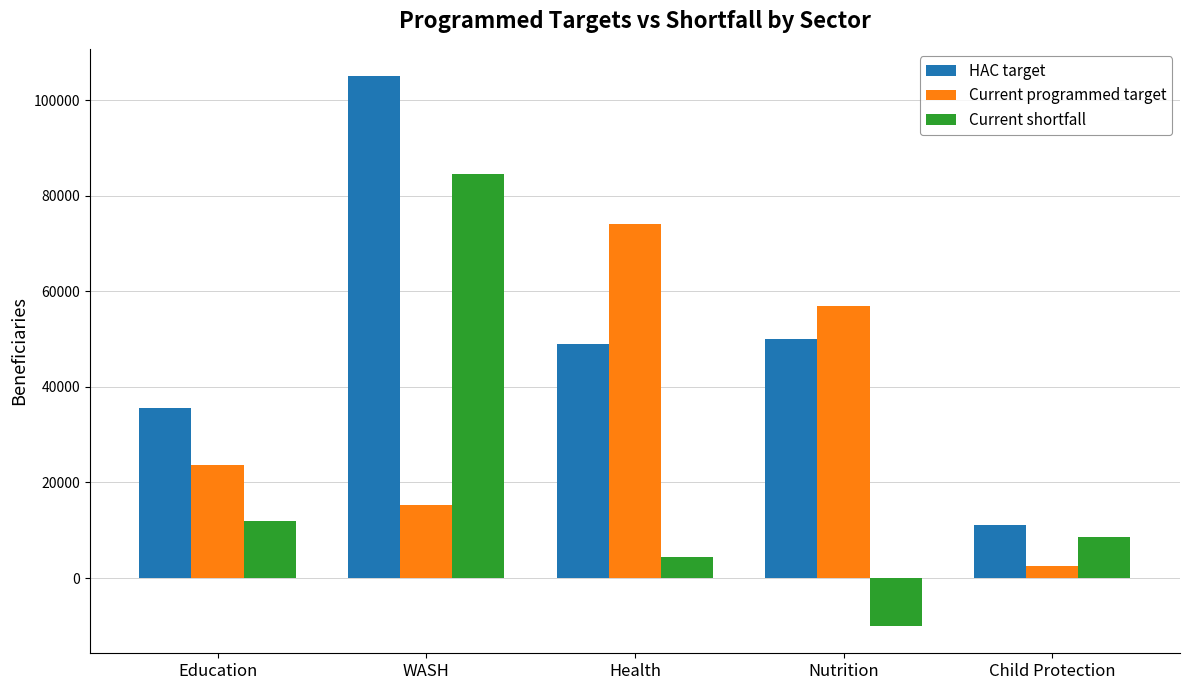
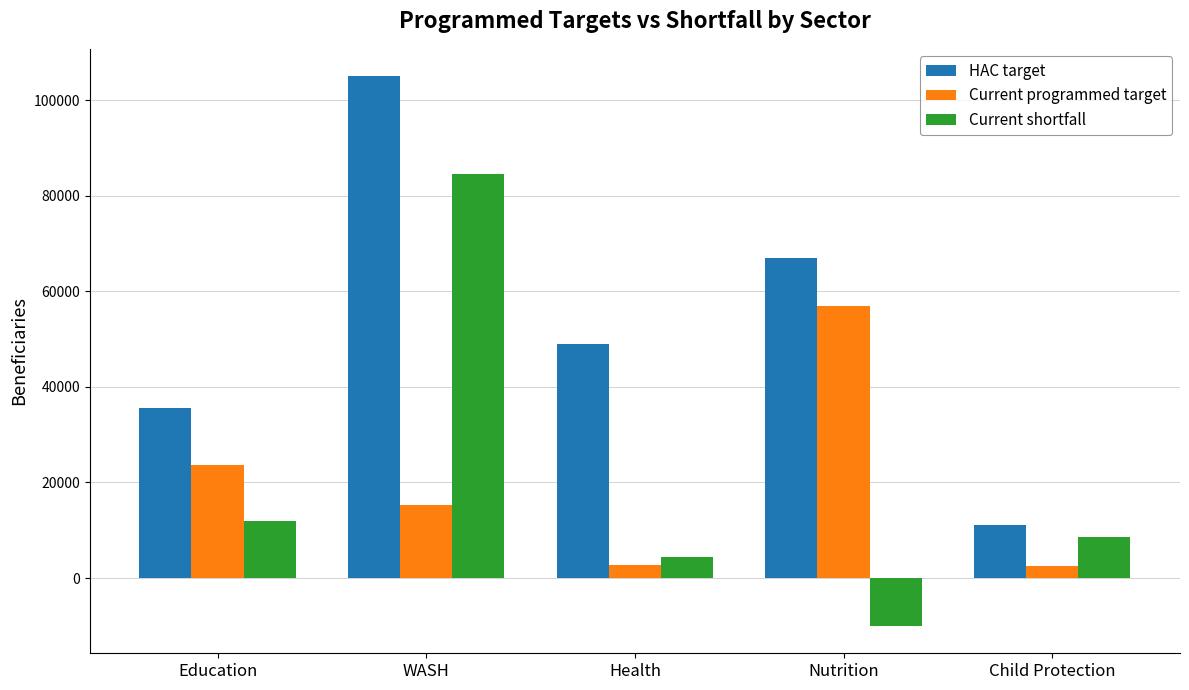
  {
    "HAC target": {
      "Education": 36000,
      "WASH": 105000,
      "Health": 49000,
-     "Nutrition": 50000,
+     "Nutrition": 67000,
      "Child Protection": 11000
    },
    "Current programmed target": {
      "Education": 24000,
      "WASH": 15000,
-     "Health": 74000,
+     "Health": 3000,
      "Nutrition": 57000,
      "Child Protection": 2000
    },
    "Current shortfall": {
      "Education": 12000,
      "WASH": 85000,
      "Health": 4000,
      "Nutrition": -10000,
      "Child Protection": 9000
    }
  }
